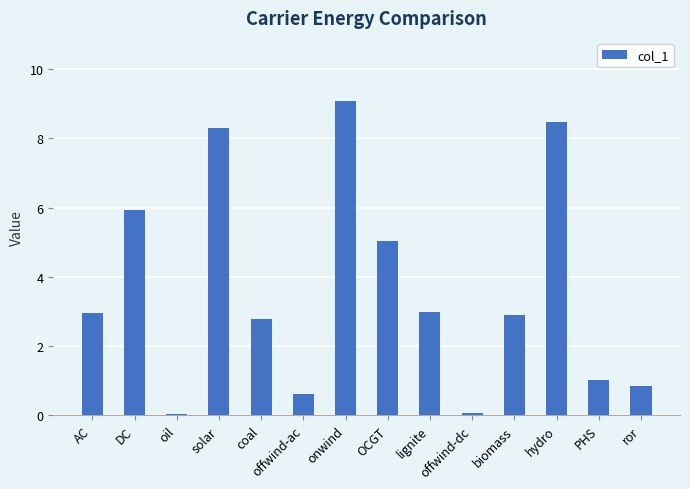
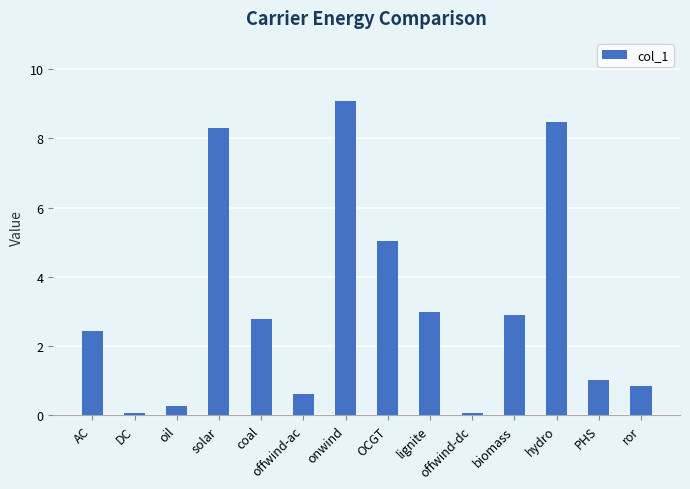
  {
-   "AC": 2.9,
-   "DC": 5.9,
-   "oil": 0.0,
+   "AC": 2.4,
+   "DC": 0.1,
+   "oil": 0.3,
    "solar": 8.3,
    "coal": 2.8,
    "offwind-ac": 0.6,
    "onwind": 9.1,
    "OCGT": 5.0,
    "lignite": 3.0,
    "biomass": 2.9,
    "hydro": 8.5,
    "PHS": 1.0,
    "ror": 0.9
  }
